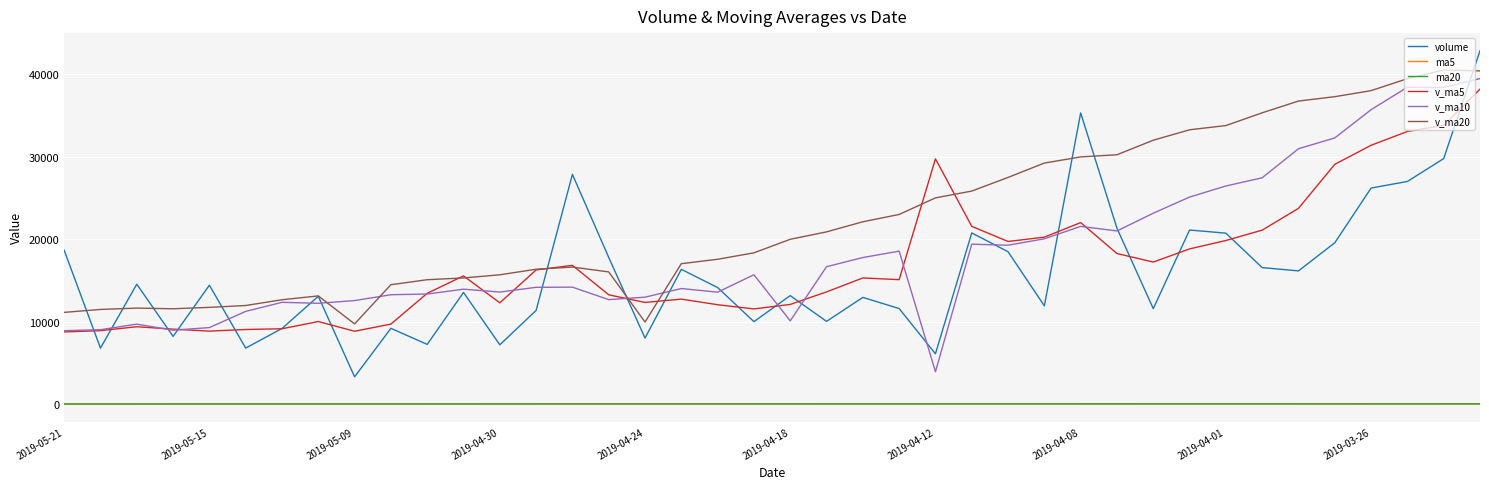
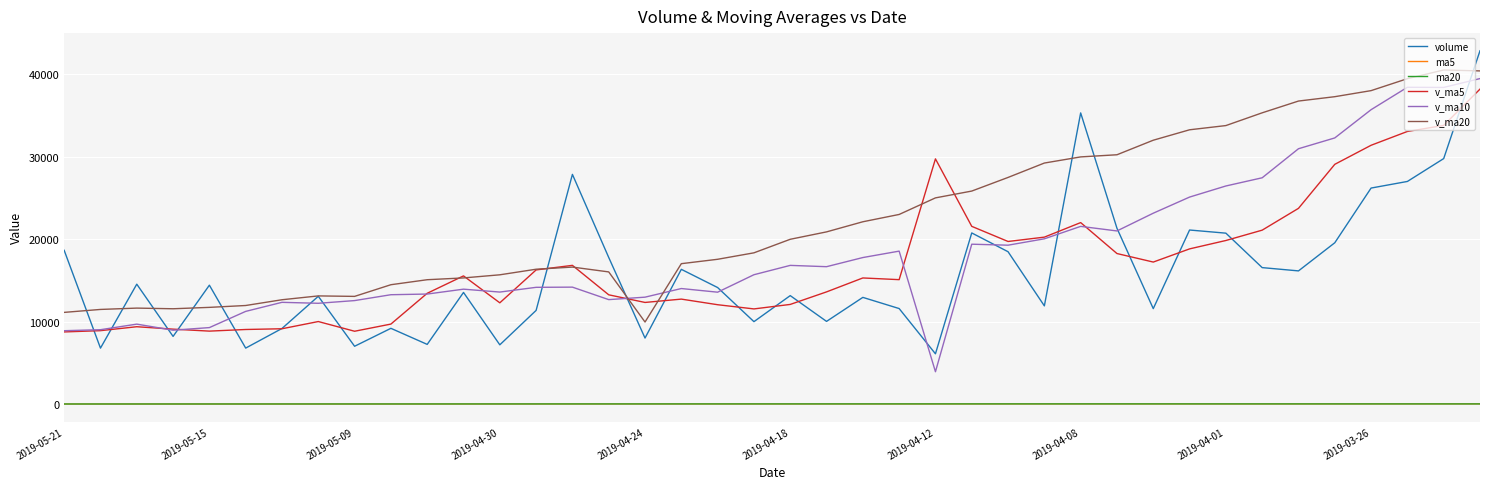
  {
    "volume": {
      "2019-05-21": 19000,
      "2019-05-15": 14000,
-     "2019-05-09": 3000,
+     "2019-05-09": 7000,
      "2019-04-30": 7000,
      "2019-04-24": 8000,
      "2019-04-18": 13000,
      "2019-04-12": 6000,
      "2019-04-08": 35000,
      "2019-04-01": 21000,
      "2019-03-26": 26000
    },
    "ma20": {
      "2019-05-21": 0,
      "2019-05-15": 0,
      "2019-05-09": 0,
      "2019-04-30": 0,
      "2019-04-24": 0,
      "2019-04-18": 0,
      "2019-04-12": 0,
      "2019-04-08": 0,
      "2019-04-01": 0,
      "2019-03-26": 0
    },
    "v_ma5": {
      "2019-05-15": 9000,
      "2019-05-09": 9000,
      "2019-04-30": 12000,
      "2019-04-24": 12000,
      "2019-04-18": 12000,
      "2019-04-12": 30000,
      "2019-04-08": 22000,
      "2019-04-01": 20000,
      "2019-03-26": 31000
    },
    "v_ma10": {
      "2019-05-15": 9000,
      "2019-05-09": 13000,
      "2019-04-30": 14000,
      "2019-04-24": 13000,
-     "2019-04-18": 10000,
+     "2019-04-18": 17000,
      "2019-04-12": 4000,
      "2019-04-08": 22000,
      "2019-04-01": 26000,
      "2019-03-26": 36000
    },
    "v_ma20": {
      "2019-05-21": 11000,
      "2019-05-15": 12000,
-     "2019-05-09": 10000,
+     "2019-05-09": 13000,
      "2019-04-30": 16000,
      "2019-04-24": 10000,
      "2019-04-18": 20000,
      "2019-04-12": 25000,
      "2019-04-08": 30000,
      "2019-04-01": 34000,
      "2019-03-26": 38000
    }
  }
